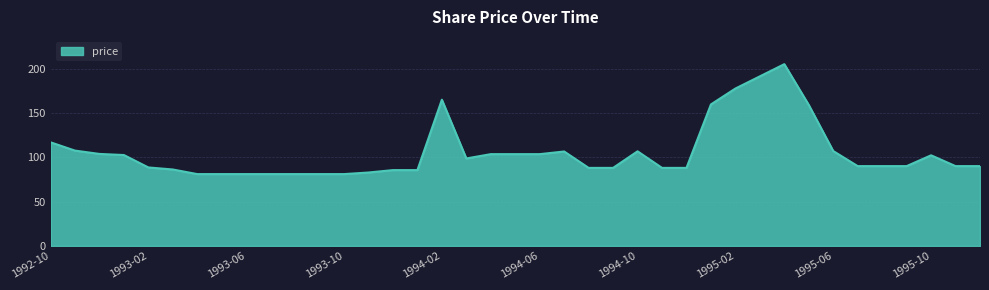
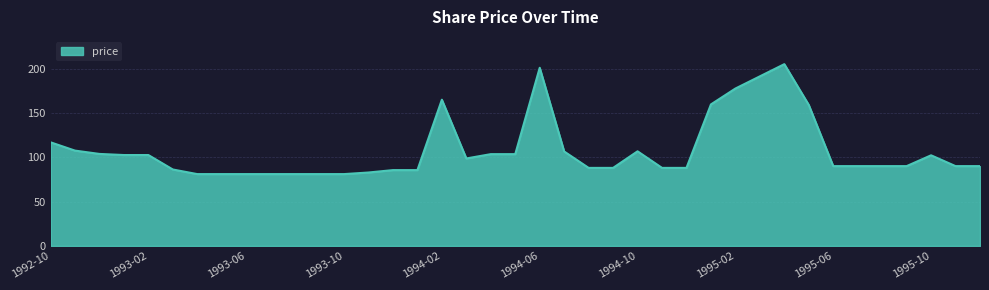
  {
    "1992-10": 120,
-   "1993-02": 90,
+   "1993-02": 100,
    "1993-06": 80,
    "1993-10": 80,
    "1994-02": 160,
-   "1994-06": 100,
+   "1994-06": 200,
    "1994-10": 110,
    "1995-02": 180,
-   "1995-06": 110,
+   "1995-06": 90,
    "1995-10": 100
  }
